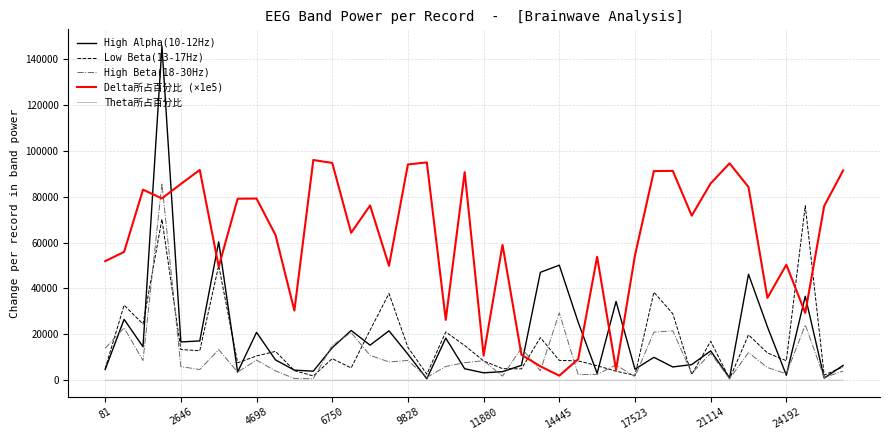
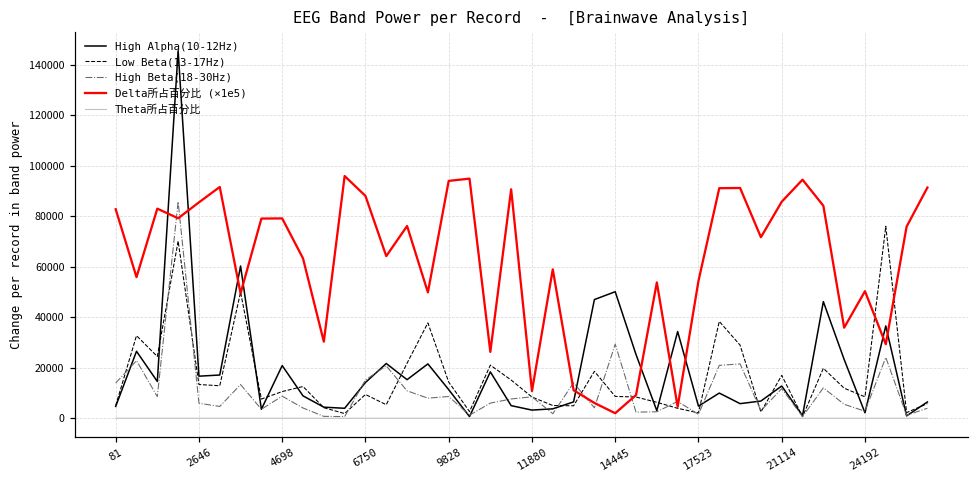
  {
    "High Beta(18-30Hz)": {
      "81": 14000,
      "2646": 6000,
      "4698": 9000,
      "9828": 9000,
      "14445": 29000
    },
    "Delta所占百分比 (×1e5)": {
-     "81": 52000,
+     "81": 83000,
      "2646": 86000,
      "4698": 79000,
-     "6750": 95000,
+     "6750": 88000,
      "9828": 94000,
      "11880": 11000,
      "14445": 2000,
      "17523": 54000,
      "21114": 86000,
      "24192": 50000
    },
    "Theta所占百分比": {
      "81": 0,
      "2646": 0,
      "4698": 0,
      "6750": 0,
      "9828": 0,
      "11880": 0,
      "14445": 0,
      "17523": 0,
      "21114": 0,
      "24192": 0
    }
  }
